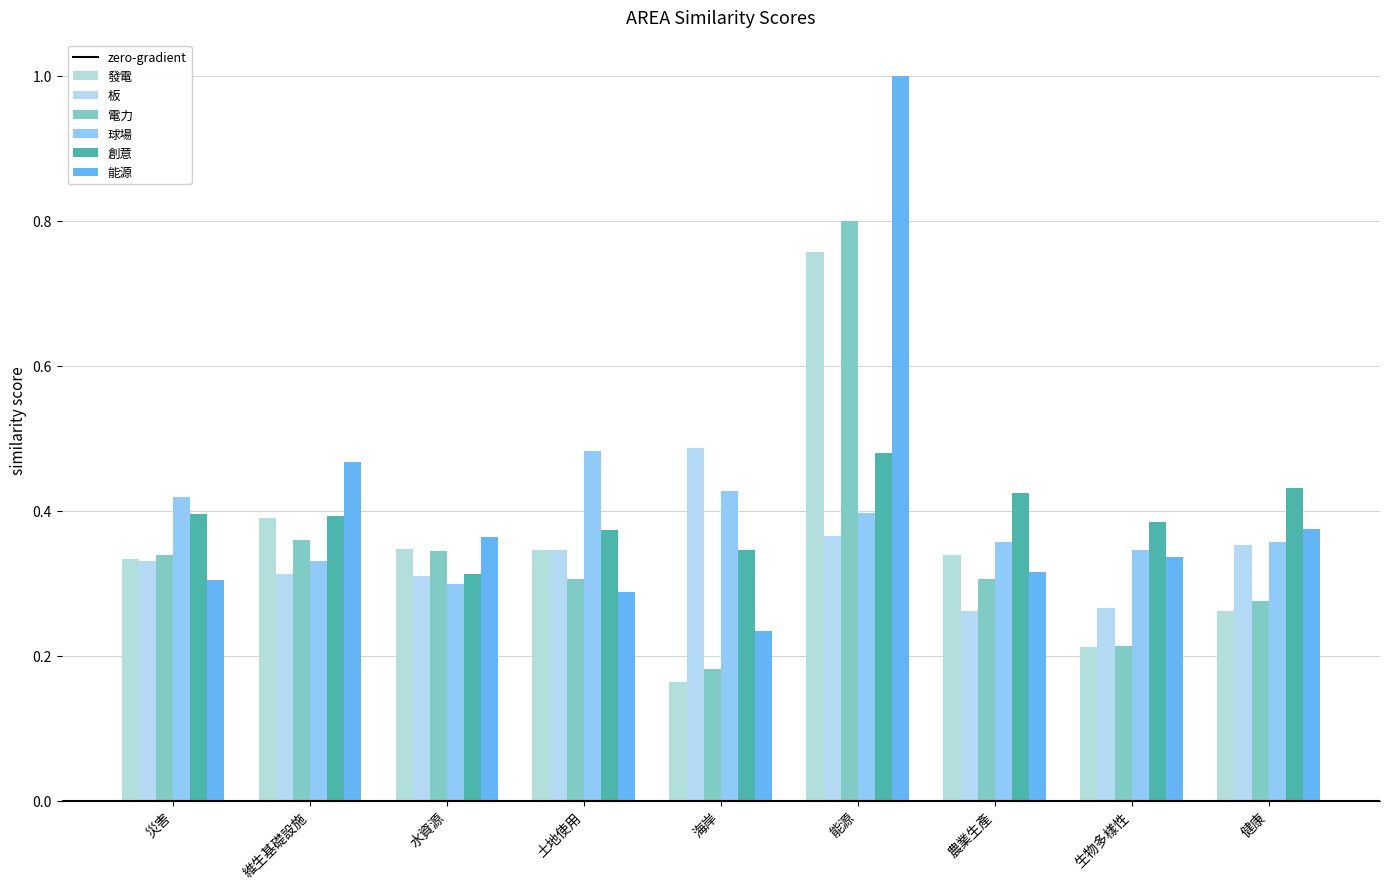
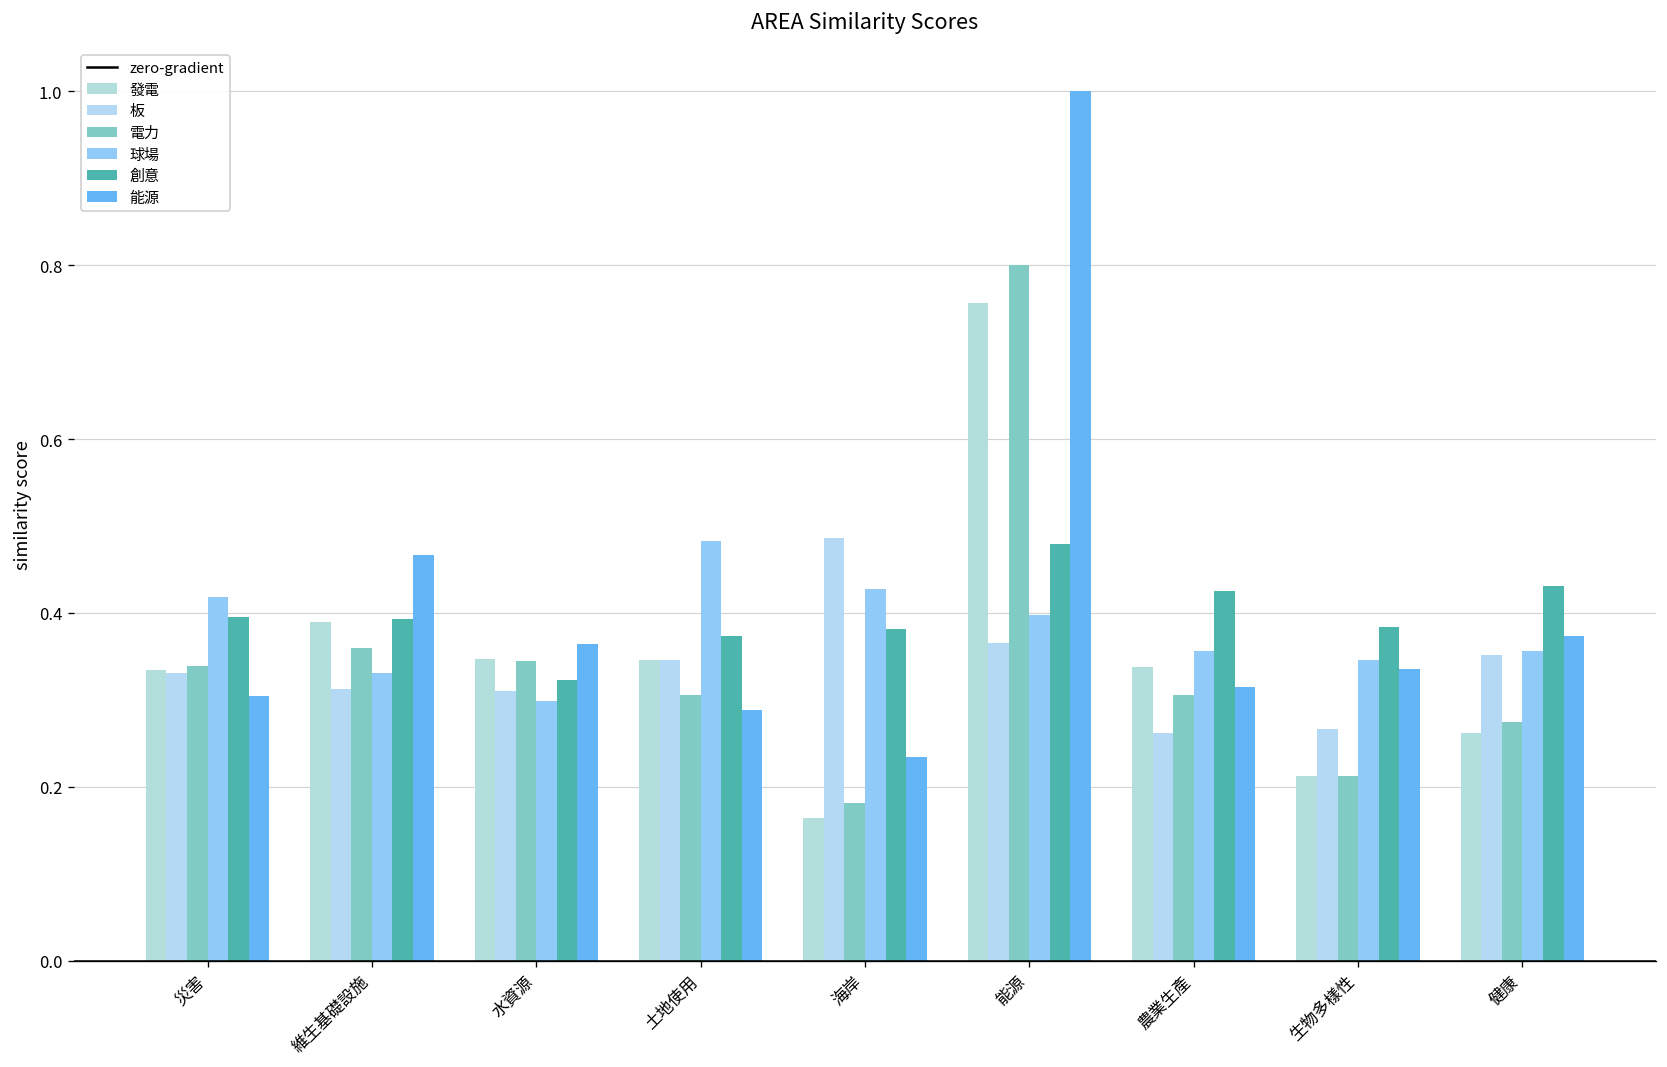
  {
    "創意": {
      "災害": 0.40,
      "維生基礎設施": 0.39,
-     "水資源": 0.31,
+     "水資源": 0.32,
      "土地使用": 0.37,
-     "海岸": 0.35,
+     "海岸": 0.38,
      "能源": 0.48,
      "農業生產": 0.43,
      "生物多樣性": 0.38,
      "健康": 0.43
    }
  }
